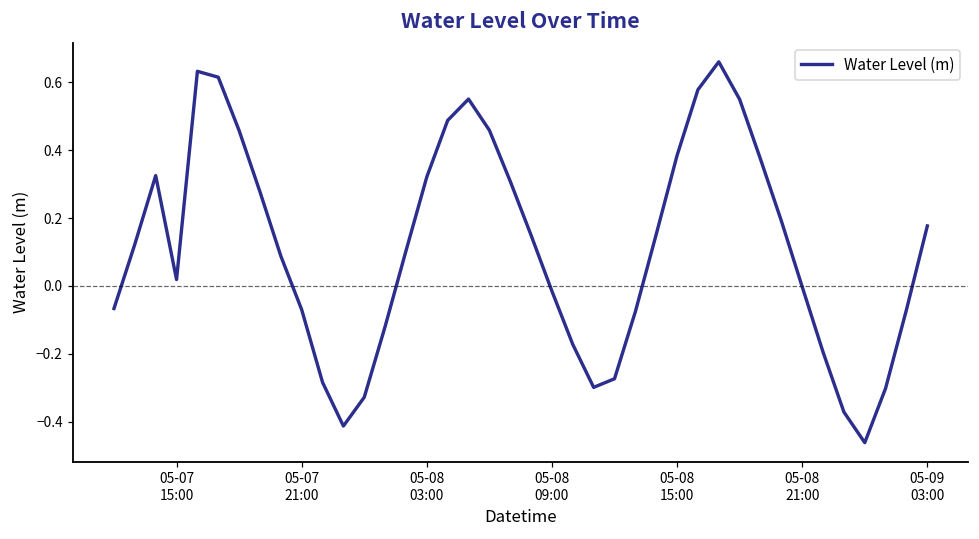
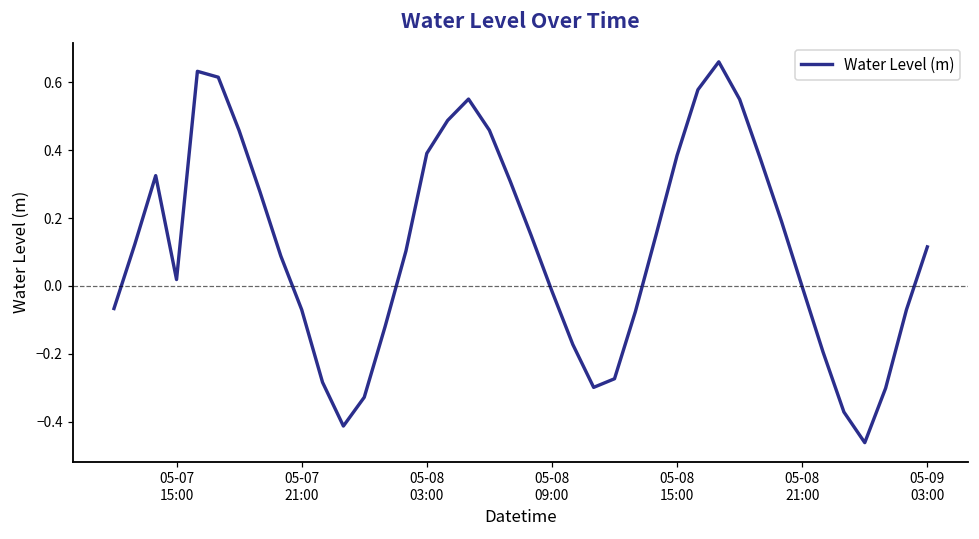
  {
    "05-07 15:00": 0.02,
    "05-07 21:00": -0.07,
-   "05-08 03:00": 0.32,
+   "05-08 03:00": 0.39,
    "05-08 09:00": -0.02,
    "05-08 15:00": 0.38,
    "05-08 21:00": 0.00,
-   "05-09 03:00": 0.18
+   "05-09 03:00": 0.12
  }
